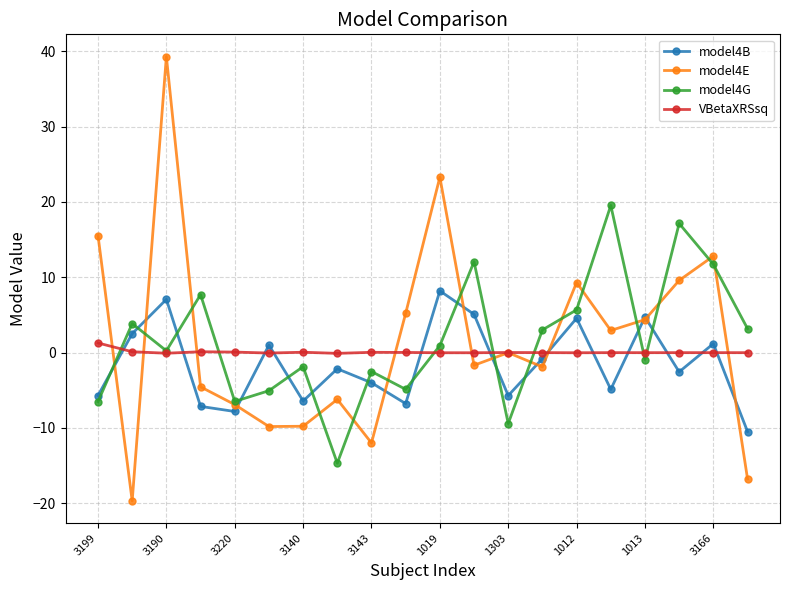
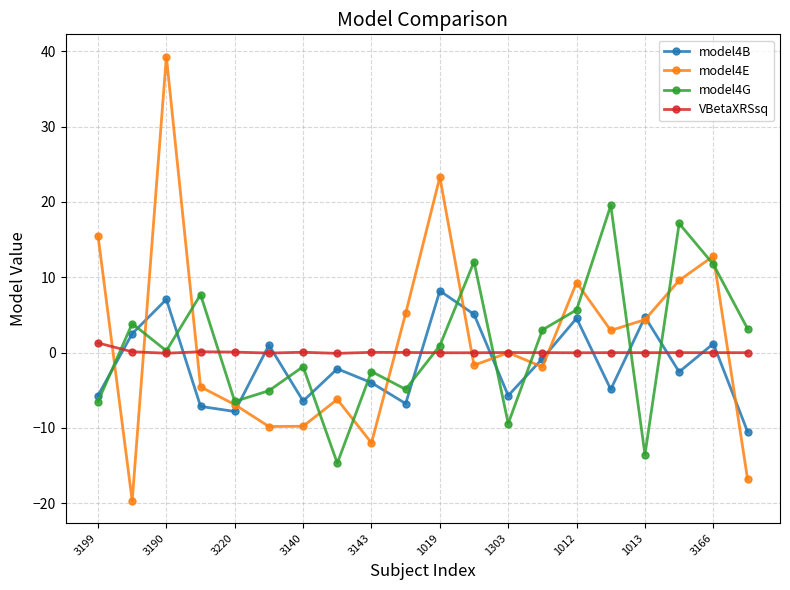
  {
    "model4B": {
      "3199": -6,
      "3190": 7,
      "3220": -8,
      "3140": -6,
      "3143": -4,
      "1019": 8,
      "1303": -6,
      "1012": 5,
      "1013": 5,
      "3166": 1
    },
    "model4E": {
      "3199": 16,
      "3190": 39,
      "3220": -7,
      "3140": -10,
      "3143": -12,
      "1019": 23,
      "1012": 9,
      "1013": 4,
      "3166": 13
    },
    "model4G": {
      "3199": -7,
      "3220": -6,
      "3140": -2,
      "3143": -3,
      "1019": 1,
      "1303": -9,
      "1012": 6,
-     "1013": -1,
+     "1013": -14,
      "3166": 12
    },
    "VBetaXRSsq": {
      "3199": 1,
      "3220": 0,
      "3140": 0,
      "3143": 0,
      "1019": 0,
      "1012": 0,
      "1013": 0,
      "3166": 0
    }
  }
